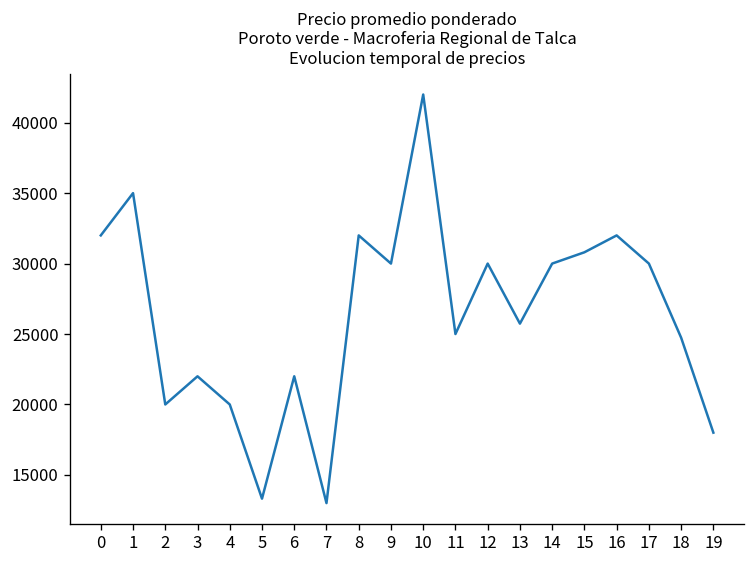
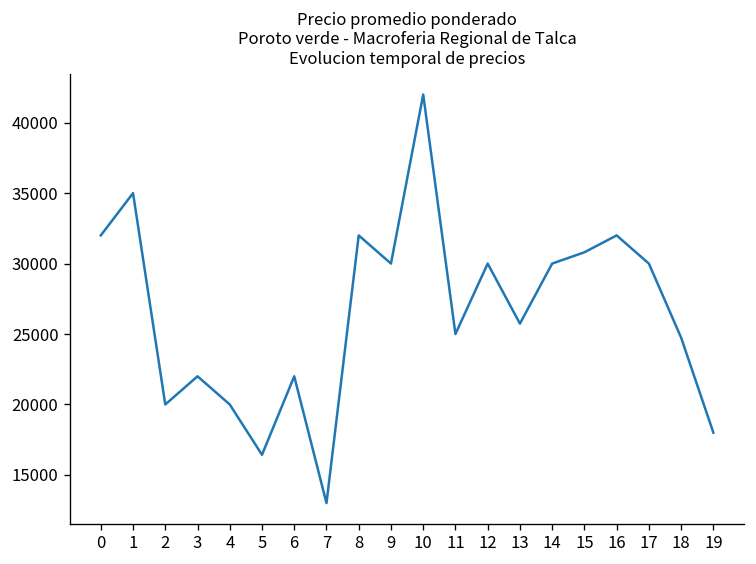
  {
    "0": 32000,
    "1": 35000,
    "2": 20000,
    "3": 22000,
    "4": 20000,
-   "5": 13300,
+   "5": 16400,
    "6": 22000,
    "7": 13000,
    "8": 32000,
    "9": 30000,
    "10": 42000,
    "11": 25000,
    "12": 30000,
    "13": 25700,
    "14": 30000,
    "15": 30800,
    "16": 32000,
    "17": 30000,
    "18": 24700,
    "19": 18000
  }
